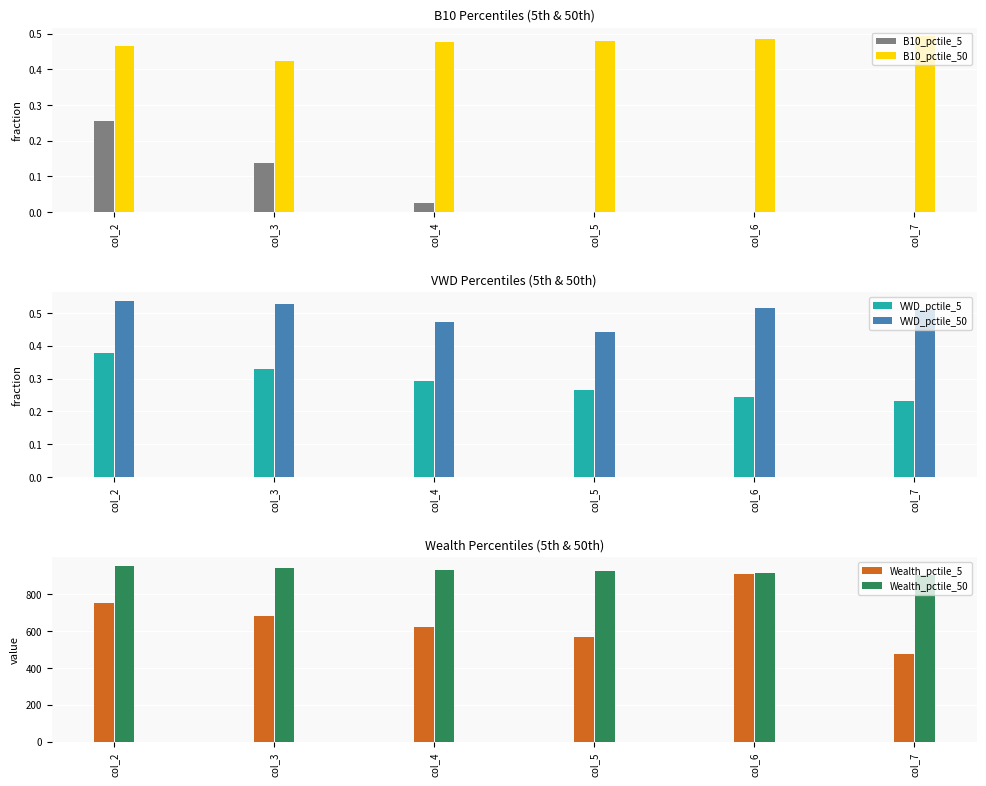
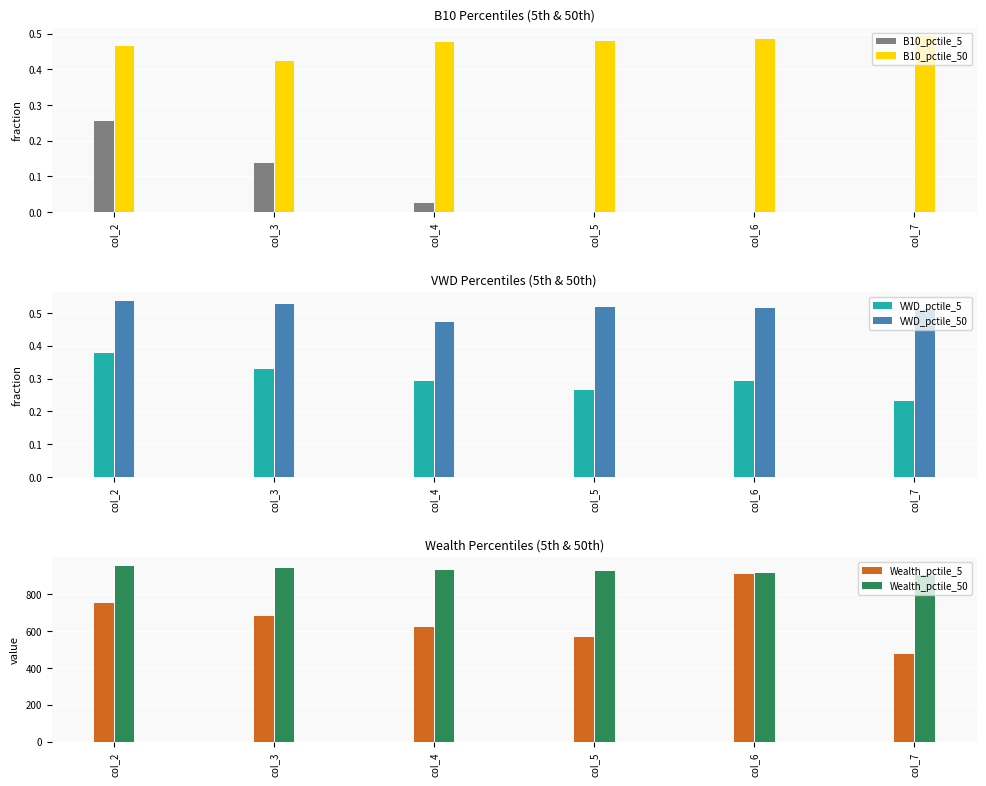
  {
    "B10 Percentiles (5th & 50th)": {
      "B10_pctile_5": {
        "col_2": 0.26,
        "col_3": 0.14,
        "col_4": 0.03
      },
      "B10_pctile_50": {
        "col_2": 0.46,
        "col_3": 0.42,
        "col_4": 0.48,
        "col_5": 0.48,
        "col_6": 0.49
      }
    },
    "VWD Percentiles (5th & 50th)": {
      "VWD_pctile_5": {
        "col_2": 0.38,
        "col_3": 0.33,
        "col_4": 0.29,
        "col_5": 0.27,
-       "col_6": 0.24,
+       "col_6": 0.29,
        "col_7": 0.23
      },
      "VWD_pctile_50": {
        "col_2": 0.54,
        "col_3": 0.53,
        "col_4": 0.47,
-       "col_5": 0.44,
+       "col_5": 0.52,
        "col_6": 0.51
      }
    },
    "Wealth Percentiles (5th & 50th)": {
      "Wealth_pctile_5": {
        "col_2": 750,
        "col_3": 680,
        "col_4": 620,
        "col_5": 570,
        "col_6": 910,
        "col_7": 470
      },
      "Wealth_pctile_50": {
        "col_2": 950,
        "col_3": 940,
        "col_4": 930,
        "col_5": 920,
        "col_6": 910
      }
    }
  }
